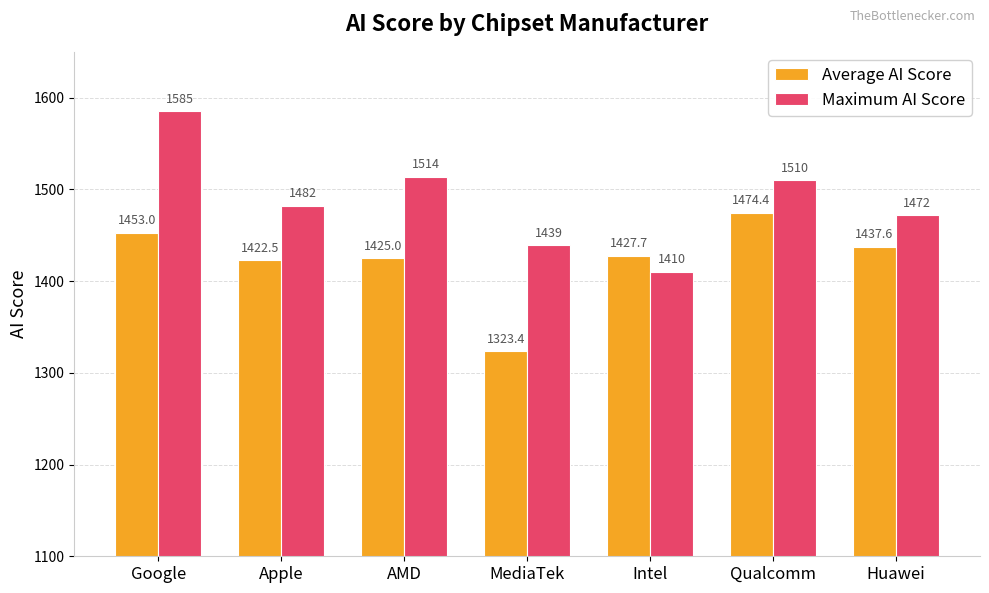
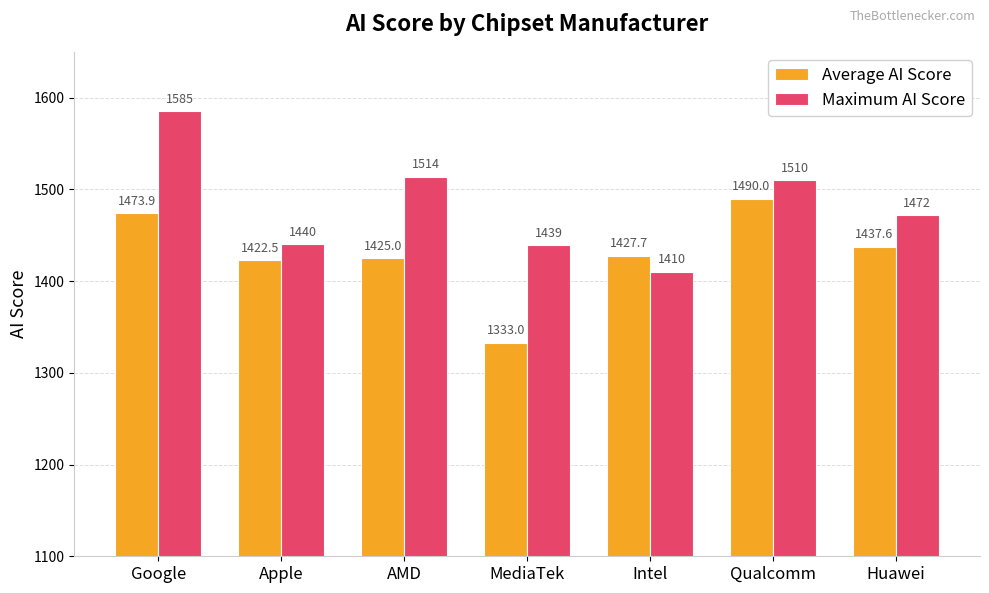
  {
    "Average AI Score": {
-     "Google": 1453.0,
+     "Google": 1473.9,
      "Apple": 1422.5,
      "AMD": 1425.0,
-     "MediaTek": 1323.4,
+     "MediaTek": 1333.0,
      "Intel": 1427.7,
-     "Qualcomm": 1474.4,
+     "Qualcomm": 1490.0,
      "Huawei": 1437.6
    },
    "Maximum AI Score": {
      "Google": 1585,
-     "Apple": 1482,
+     "Apple": 1440,
      "AMD": 1514,
      "MediaTek": 1439,
      "Intel": 1410,
      "Qualcomm": 1510,
      "Huawei": 1472
    }
  }
